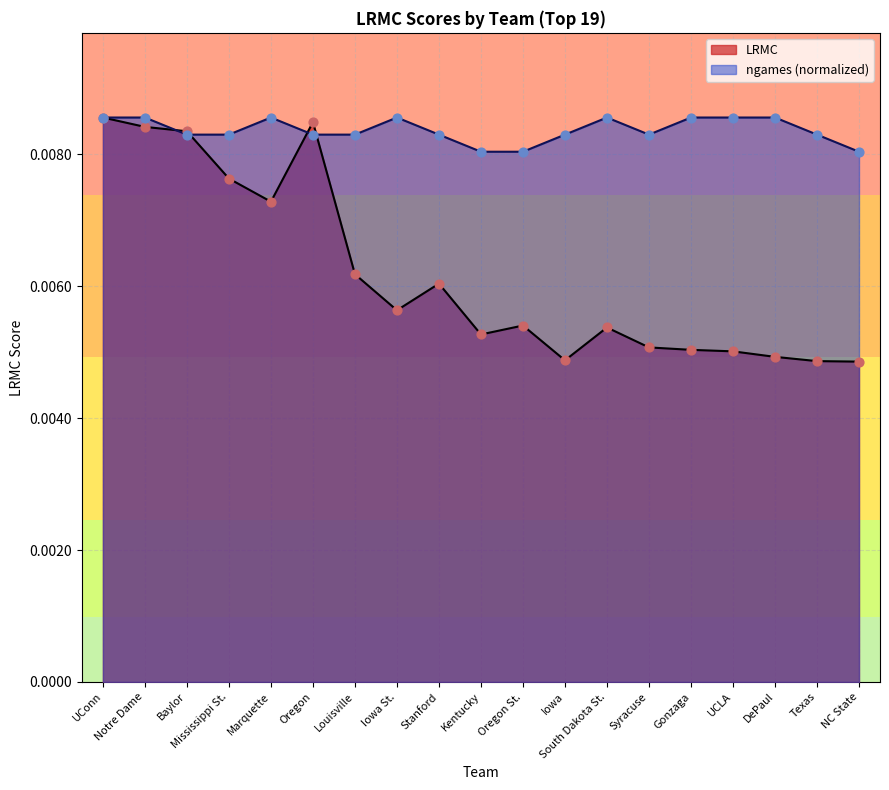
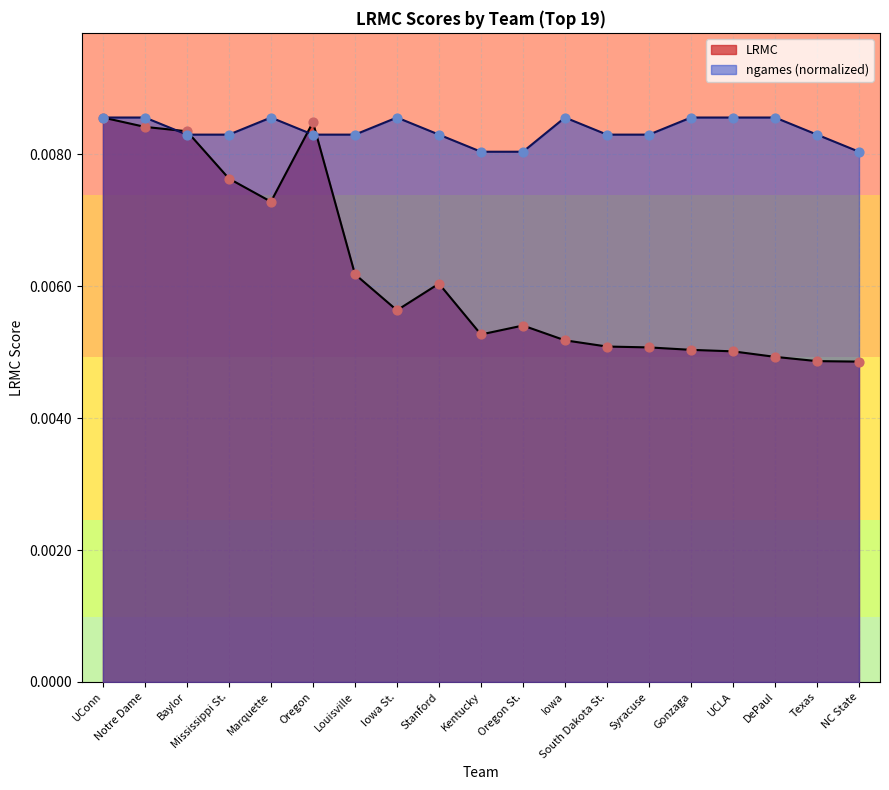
  {
    "LRMC": {
      "Notre Dame": 0.0084,
      "Baylor": 0.0083,
      "Mississippi St.": 0.0076,
      "Marquette": 0.0073,
      "Oregon": 0.0085,
      "Louisville": 0.0062,
      "Iowa St.": 0.0056,
      "Stanford": 0.0060,
      "Kentucky": 0.0053,
      "Oregon St.": 0.0054,
-     "Iowa": 0.0049,
-     "South Dakota St.": 0.0054,
+     "Iowa": 0.0052,
+     "South Dakota St.": 0.0051,
      "Syracuse": 0.0051,
      "Gonzaga": 0.0050,
      "UCLA": 0.0050,
      "DePaul": 0.0049,
      "Texas": 0.0049,
      "NC State": 0.0049
    },
    "ngames (normalized)": {
      "Notre Dame": 0.0086,
      "Baylor": 0.0083,
      "Mississippi St.": 0.0083,
      "Marquette": 0.0086,
      "Oregon": 0.0083,
      "Louisville": 0.0083,
      "Iowa St.": 0.0086,
      "Stanford": 0.0083,
      "Kentucky": 0.0080,
      "Oregon St.": 0.0080,
-     "Iowa": 0.0083,
-     "South Dakota St.": 0.0086,
+     "Iowa": 0.0086,
+     "South Dakota St.": 0.0083,
      "Syracuse": 0.0083,
      "Gonzaga": 0.0086,
      "UCLA": 0.0086,
      "DePaul": 0.0086,
      "Texas": 0.0083,
      "NC State": 0.0080
    }
  }
